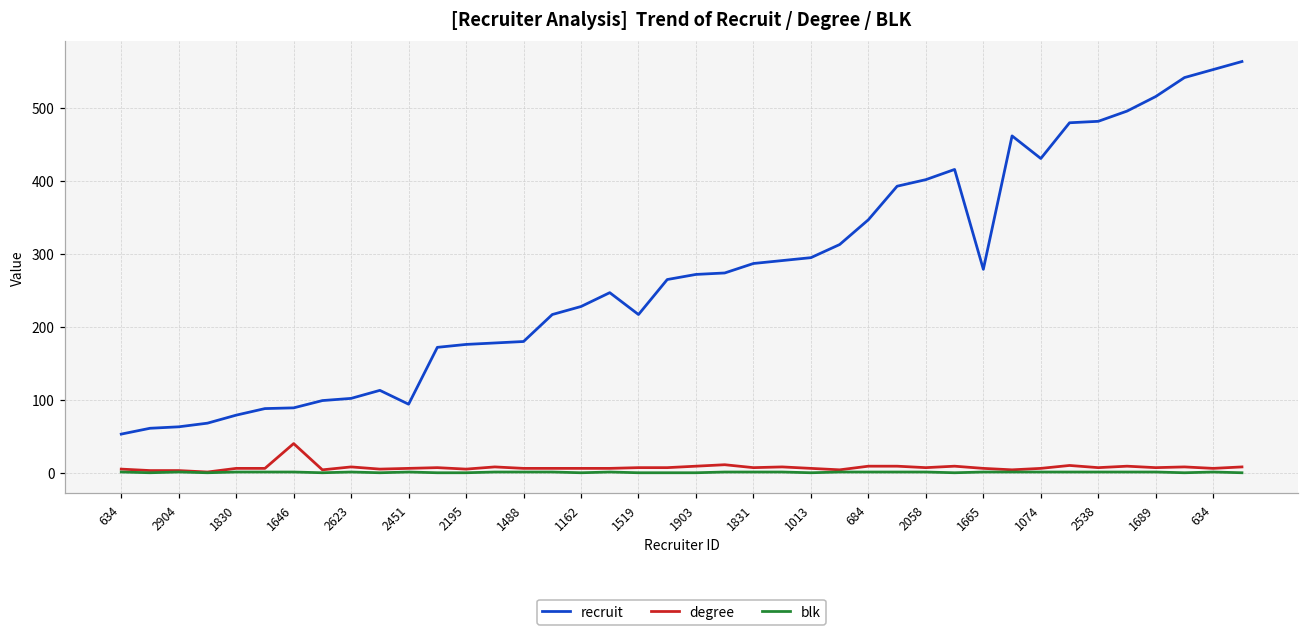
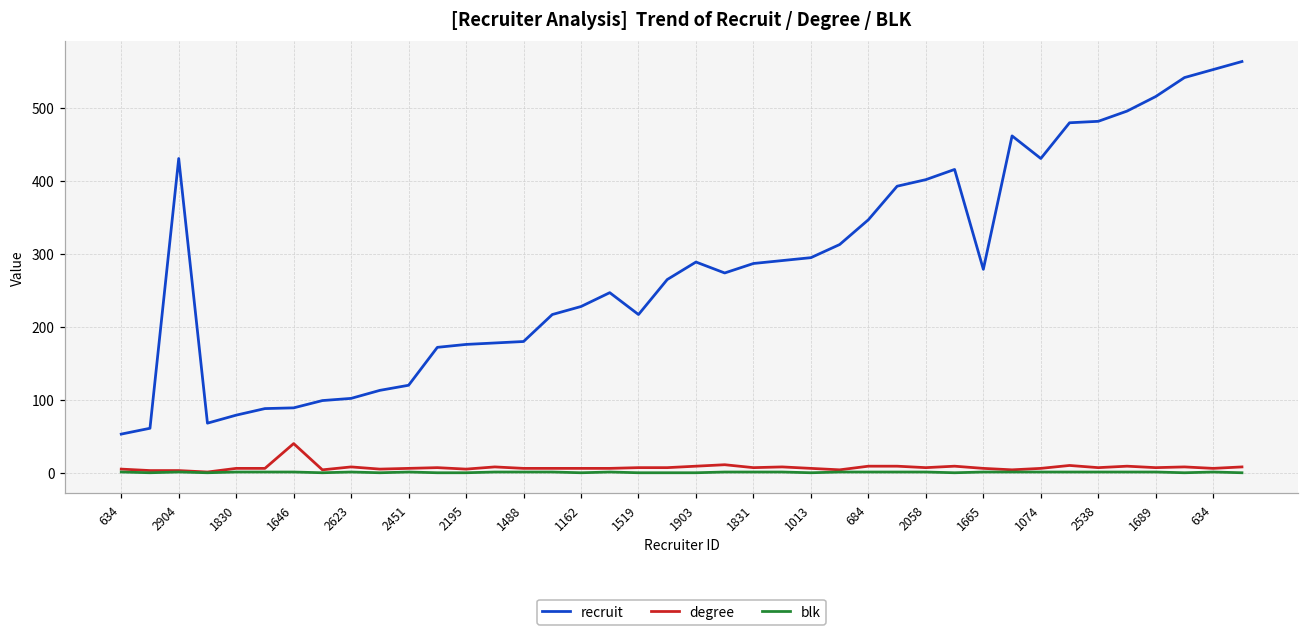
  {
    "recruit": {
-     "2904": 60,
+     "2904": 430,
      "1646": 90,
      "2623": 100,
-     "2451": 90,
+     "2451": 120,
      "2195": 180,
      "1488": 180,
      "1162": 230,
      "1519": 220,
-     "1903": 270,
+     "1903": 290,
      "1831": 290,
      "1013": 300,
      "684": 350,
      "2058": 400,
      "1665": 280,
      "1074": 430,
      "2538": 480,
      "1689": 520
    },
    "degree": {
      "1646": 40,
      "2623": 10,
      "2451": 10,
      "2195": 10,
      "1488": 10,
      "1162": 10,
      "1519": 10,
      "1903": 10,
      "1831": 10,
      "1013": 10,
      "684": 10,
      "2058": 10,
      "1665": 10,
      "1074": 10,
      "2538": 10,
      "1689": 10
    },
    "blk": {
      "1646": 0,
      "2623": 0,
      "2451": 0,
      "2195": 0,
      "1488": 0,
      "1162": 0,
      "1519": 0,
      "1903": 0,
      "1831": 0,
      "1013": 0,
      "684": 0,
      "2058": 0,
      "1665": 0,
      "1074": 0,
      "2538": 0,
      "1689": 0
    }
  }
